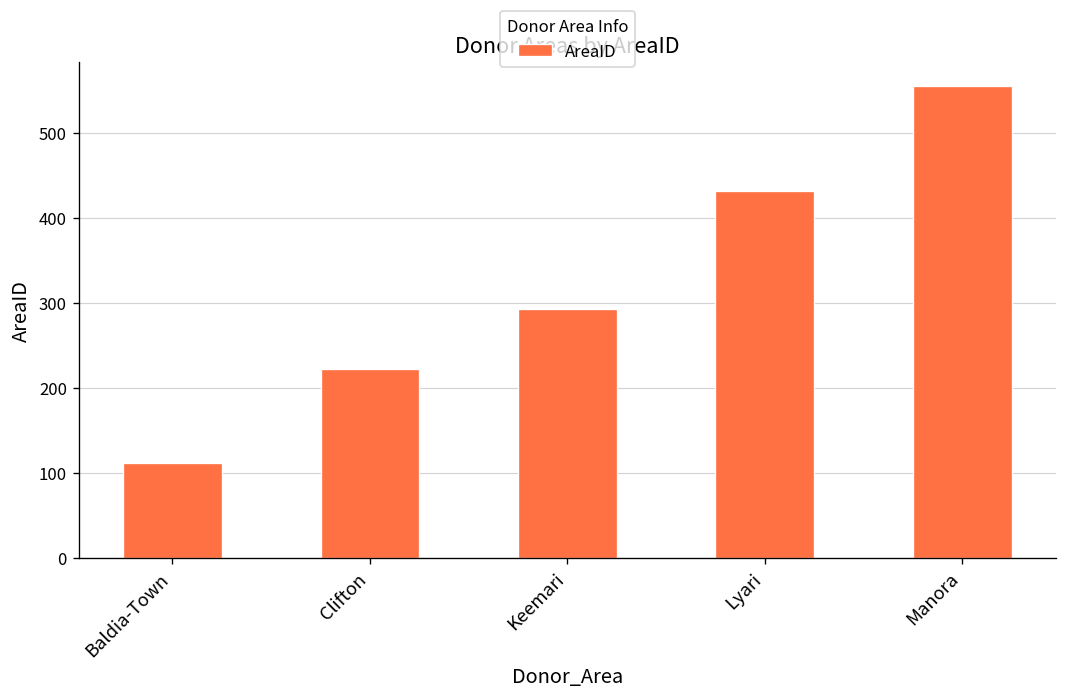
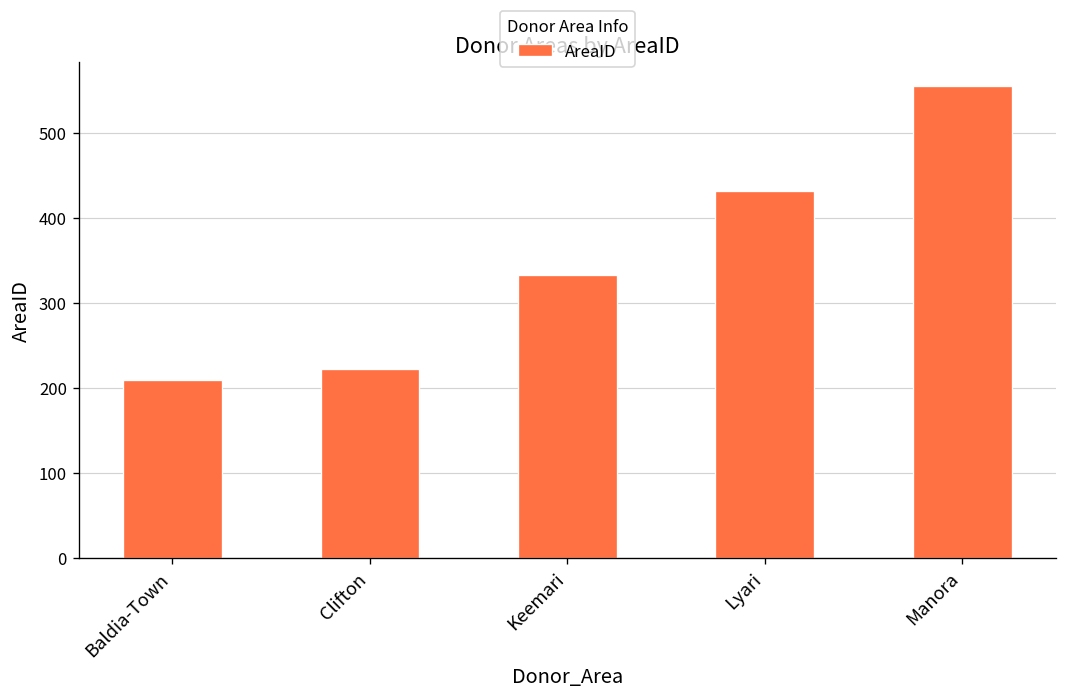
  {
-   "Baldia-Town": 110,
+   "Baldia-Town": 210,
    "Clifton": 220,
-   "Keemari": 290,
+   "Keemari": 330,
    "Lyari": 430,
    "Manora": 560
  }
